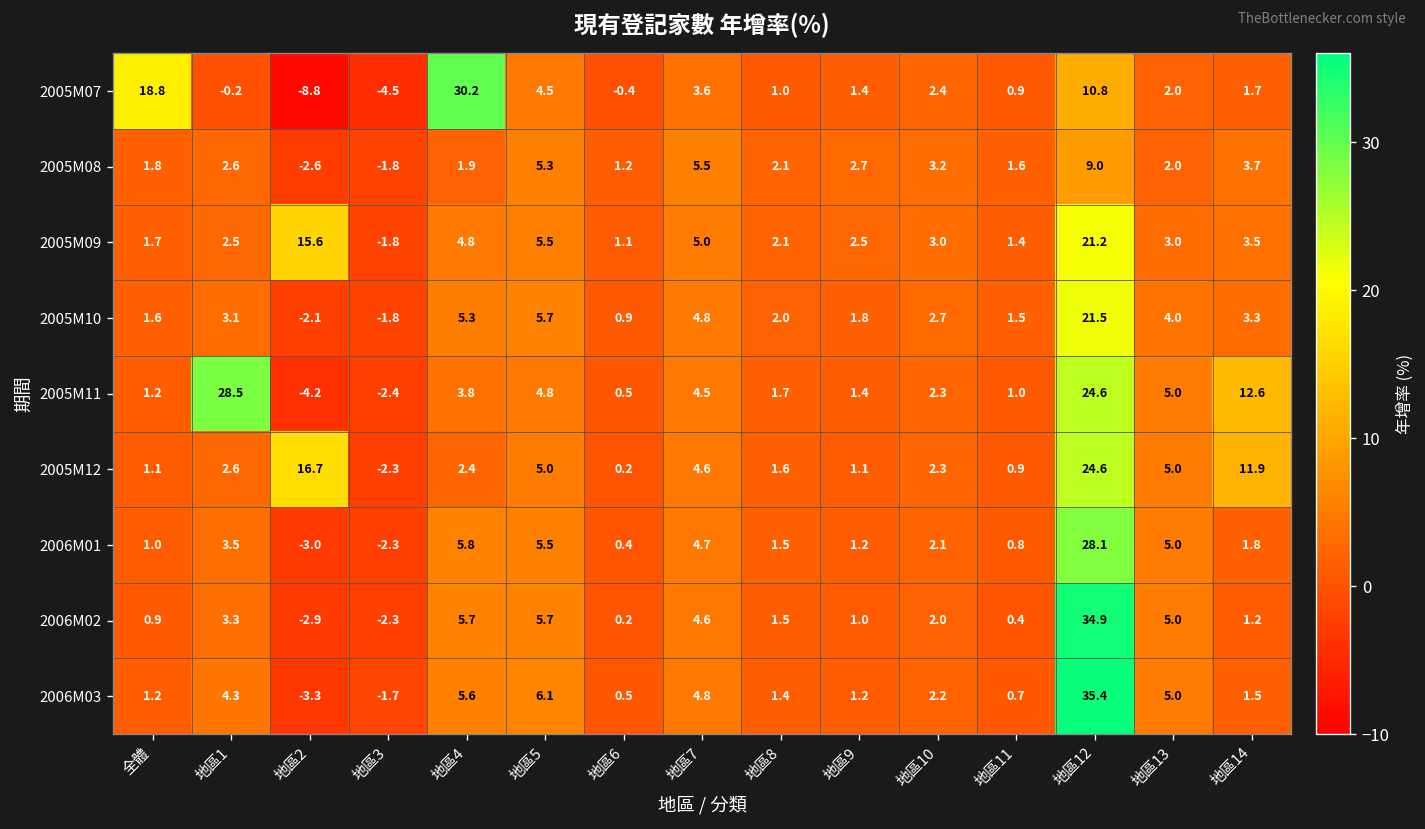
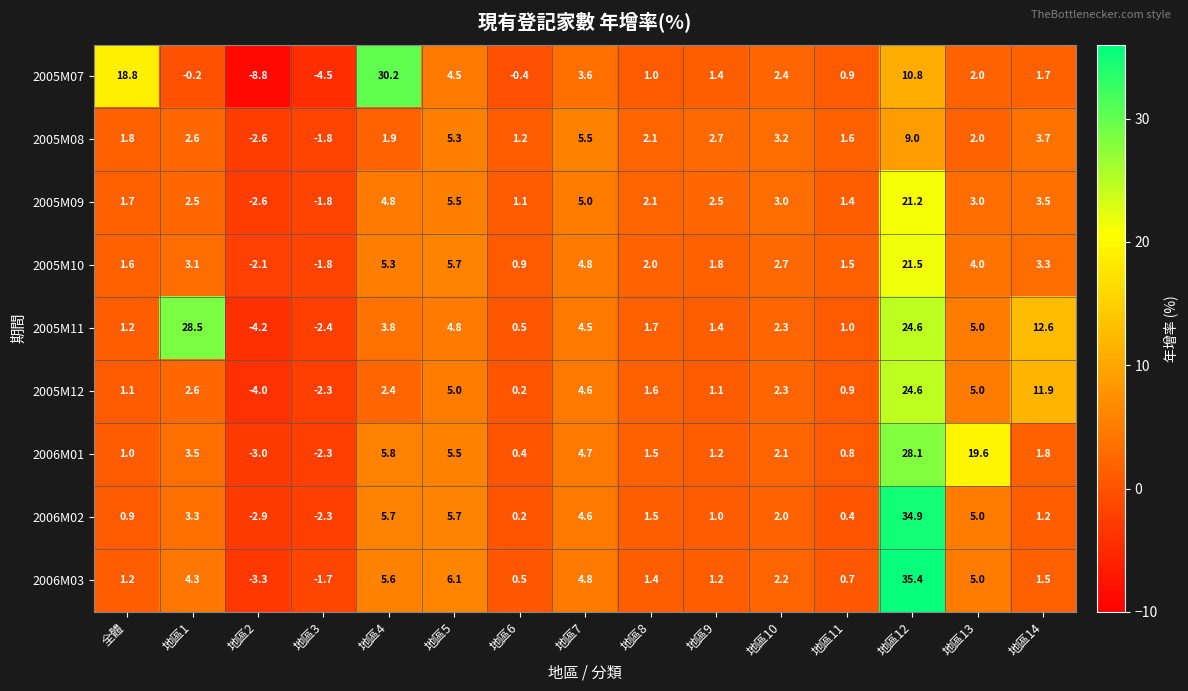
  {
    "2005M07": {
      "全體": 18.8,
      "地區1": -0.2,
      "地區2": -8.8,
      "地區3": -4.5,
      "地區4": 30.2,
      "地區5": 4.5,
      "地區6": -0.4,
      "地區7": 3.6,
      "地區8": 1.0,
      "地區9": 1.4,
      "地區10": 2.4,
      "地區11": 0.9,
      "地區12": 10.8,
      "地區13": 2.0,
      "地區14": 1.7
    },
    "2005M08": {
      "全體": 1.8,
      "地區1": 2.6,
      "地區2": -2.6,
      "地區3": -1.8,
      "地區4": 1.9,
      "地區5": 5.3,
      "地區6": 1.2,
      "地區7": 5.5,
      "地區8": 2.1,
      "地區9": 2.7,
      "地區10": 3.2,
      "地區11": 1.6,
      "地區12": 9.0,
      "地區13": 2.0,
      "地區14": 3.7
    },
    "2005M09": {
      "全體": 1.7,
      "地區1": 2.5,
-     "地區2": 15.6,
+     "地區2": -2.6,
      "地區3": -1.8,
      "地區4": 4.8,
      "地區5": 5.5,
      "地區6": 1.1,
      "地區7": 5.0,
      "地區8": 2.1,
      "地區9": 2.5,
      "地區10": 3.0,
      "地區11": 1.4,
      "地區12": 21.2,
      "地區13": 3.0,
      "地區14": 3.5
    },
    "2005M10": {
      "全體": 1.6,
      "地區1": 3.1,
      "地區2": -2.1,
      "地區3": -1.8,
      "地區4": 5.3,
      "地區5": 5.7,
      "地區6": 0.9,
      "地區7": 4.8,
      "地區8": 2.0,
      "地區9": 1.8,
      "地區10": 2.7,
      "地區11": 1.5,
      "地區12": 21.5,
      "地區13": 4.0,
      "地區14": 3.3
    },
    "2005M11": {
      "全體": 1.2,
      "地區1": 28.5,
      "地區2": -4.2,
      "地區3": -2.4,
      "地區4": 3.8,
      "地區5": 4.8,
      "地區6": 0.5,
      "地區7": 4.5,
      "地區8": 1.7,
      "地區9": 1.4,
      "地區10": 2.3,
      "地區11": 1.0,
      "地區12": 24.6,
      "地區13": 5.0,
      "地區14": 12.6
    },
    "2005M12": {
      "全體": 1.1,
      "地區1": 2.6,
-     "地區2": 16.7,
+     "地區2": -4.0,
      "地區3": -2.3,
      "地區4": 2.4,
      "地區5": 5.0,
      "地區6": 0.2,
      "地區7": 4.6,
      "地區8": 1.6,
      "地區9": 1.1,
      "地區10": 2.3,
      "地區11": 0.9,
      "地區12": 24.6,
      "地區13": 5.0,
      "地區14": 11.9
    },
    "2006M01": {
      "全體": 1.0,
      "地區1": 3.5,
      "地區2": -3.0,
      "地區3": -2.3,
      "地區4": 5.8,
      "地區5": 5.5,
      "地區6": 0.4,
      "地區7": 4.7,
      "地區8": 1.5,
      "地區9": 1.2,
      "地區10": 2.1,
      "地區11": 0.8,
      "地區12": 28.1,
-     "地區13": 5.0,
+     "地區13": 19.6,
      "地區14": 1.8
    },
    "2006M02": {
      "全體": 0.9,
      "地區1": 3.3,
      "地區2": -2.9,
      "地區3": -2.3,
      "地區4": 5.7,
      "地區5": 5.7,
      "地區6": 0.2,
      "地區7": 4.6,
      "地區8": 1.5,
      "地區9": 1.0,
      "地區10": 2.0,
      "地區11": 0.4,
      "地區12": 34.9,
      "地區13": 5.0,
      "地區14": 1.2
    },
    "2006M03": {
      "全體": 1.2,
      "地區1": 4.3,
      "地區2": -3.3,
      "地區3": -1.7,
      "地區4": 5.6,
      "地區5": 6.1,
      "地區6": 0.5,
      "地區7": 4.8,
      "地區8": 1.4,
      "地區9": 1.2,
      "地區10": 2.2,
      "地區11": 0.7,
      "地區12": 35.4,
      "地區13": 5.0,
      "地區14": 1.5
    }
  }
